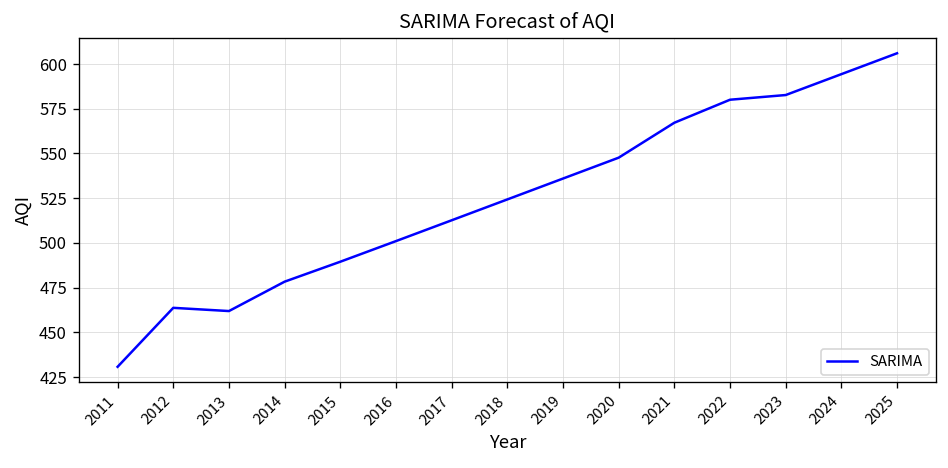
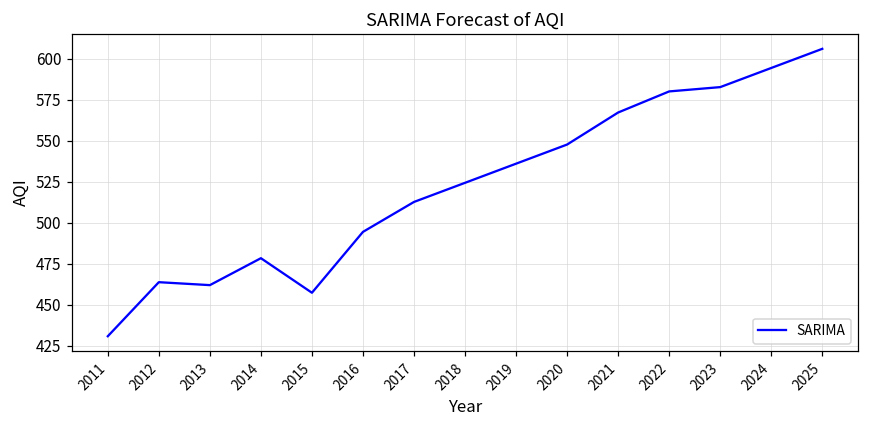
  {
    "2011": 431,
    "2012": 464,
    "2013": 462,
    "2014": 478,
-   "2015": 490,
-   "2016": 501,
+   "2015": 457,
+   "2016": 494,
    "2017": 513,
    "2018": 524,
    "2019": 536,
    "2020": 548,
    "2021": 567,
    "2022": 580,
    "2023": 583,
    "2024": 594,
    "2025": 606
  }
